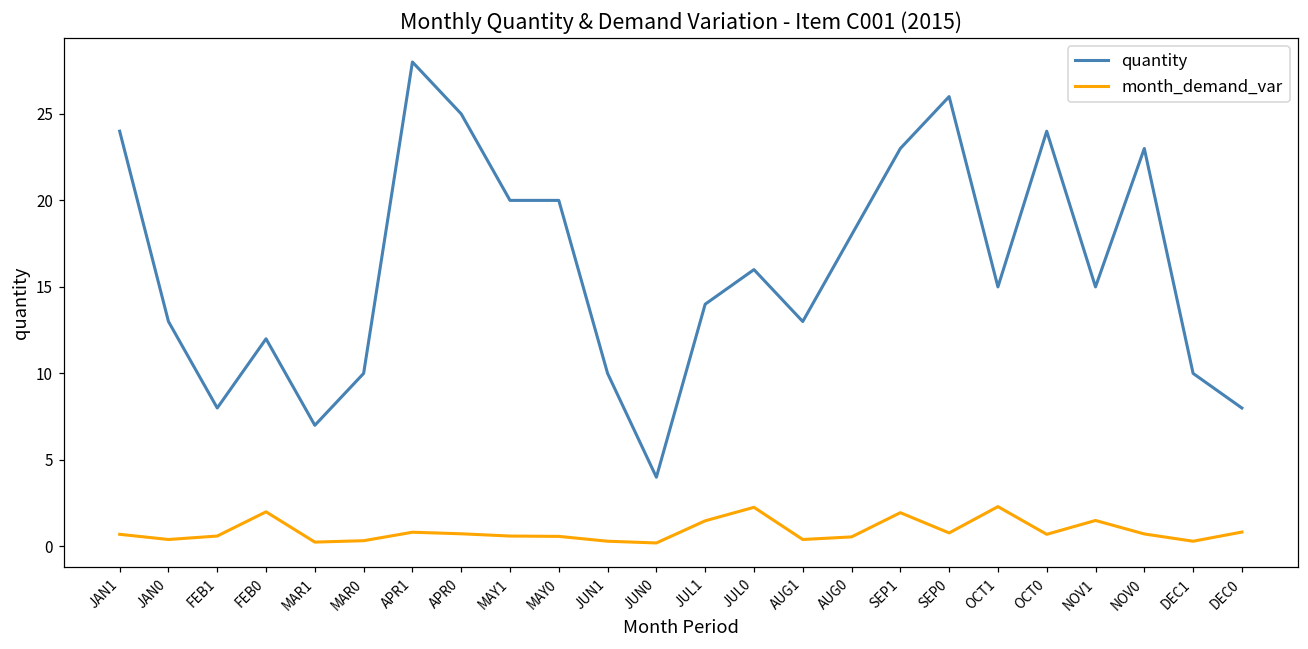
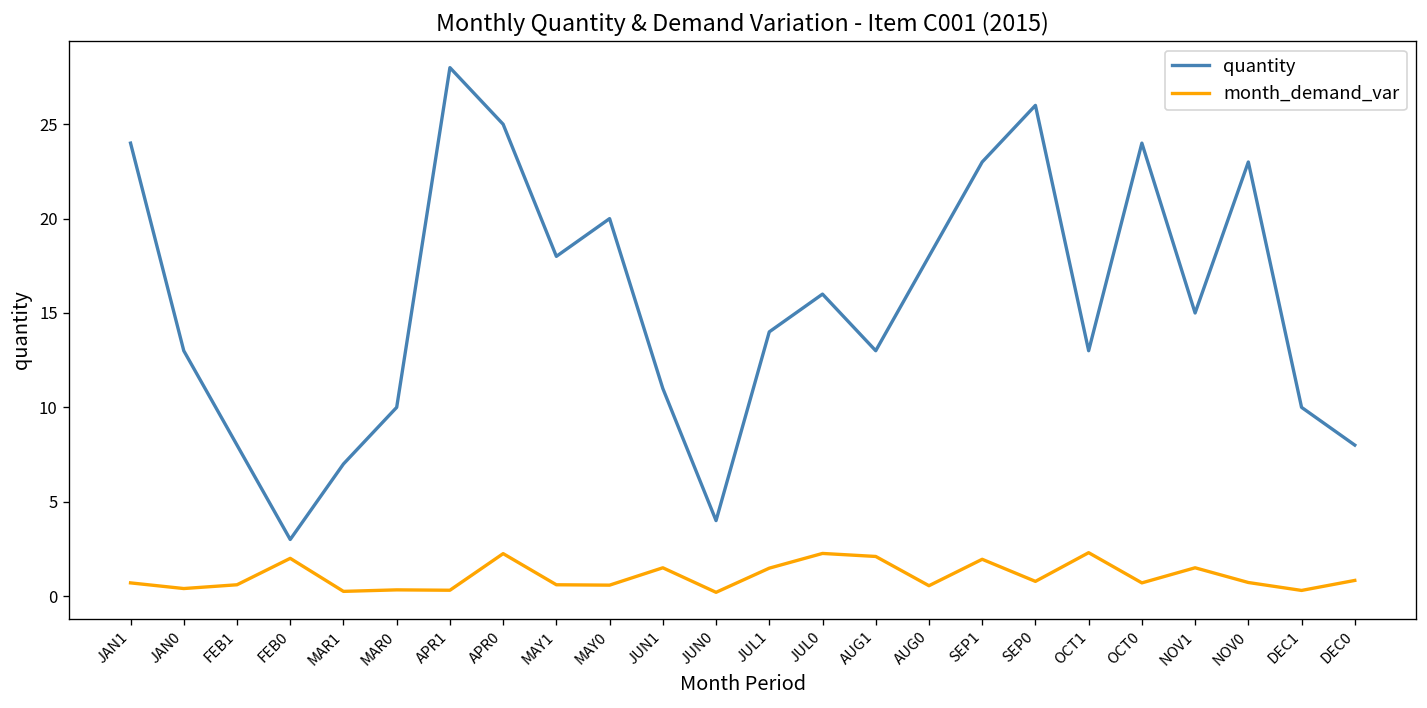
  {
    "quantity": {
      "JAN1": 24,
      "JAN0": 13,
      "FEB1": 8,
-     "FEB0": 12,
+     "FEB0": 3,
      "MAR1": 7,
      "MAR0": 10,
      "APR1": 28,
      "APR0": 25,
-     "MAY1": 20,
+     "MAY1": 18,
      "MAY0": 20,
-     "JUN1": 10,
+     "JUN1": 11,
      "JUN0": 4,
      "JUL1": 14,
      "JUL0": 16,
      "AUG1": 13,
      "AUG0": 18,
      "SEP1": 23,
      "SEP0": 26,
-     "OCT1": 15,
+     "OCT1": 13,
      "OCT0": 24,
      "NOV1": 15,
      "NOV0": 23,
      "DEC1": 10,
      "DEC0": 8
    },
    "month_demand_var": {
      "JAN1": 0.7,
      "JAN0": 0.4,
      "FEB1": 0.6,
      "FEB0": 2.0,
      "MAR1": 0.3,
      "MAR0": 0.3,
-     "APR1": 0.8,
-     "APR0": 0.7,
+     "APR1": 0.3,
+     "APR0": 2.3,
      "MAY1": 0.6,
      "MAY0": 0.6,
-     "JUN1": 0.3,
+     "JUN1": 1.5,
      "JUN0": 0.2,
      "JUL1": 1.5,
      "JUL0": 2.3,
-     "AUG1": 0.4,
+     "AUG1": 2.1,
      "AUG0": 0.6,
      "SEP1": 2.0,
      "SEP0": 0.8,
      "OCT1": 2.3,
      "OCT0": 0.7,
      "NOV1": 1.5,
      "NOV0": 0.7,
      "DEC1": 0.3,
      "DEC0": 0.8
    }
  }
